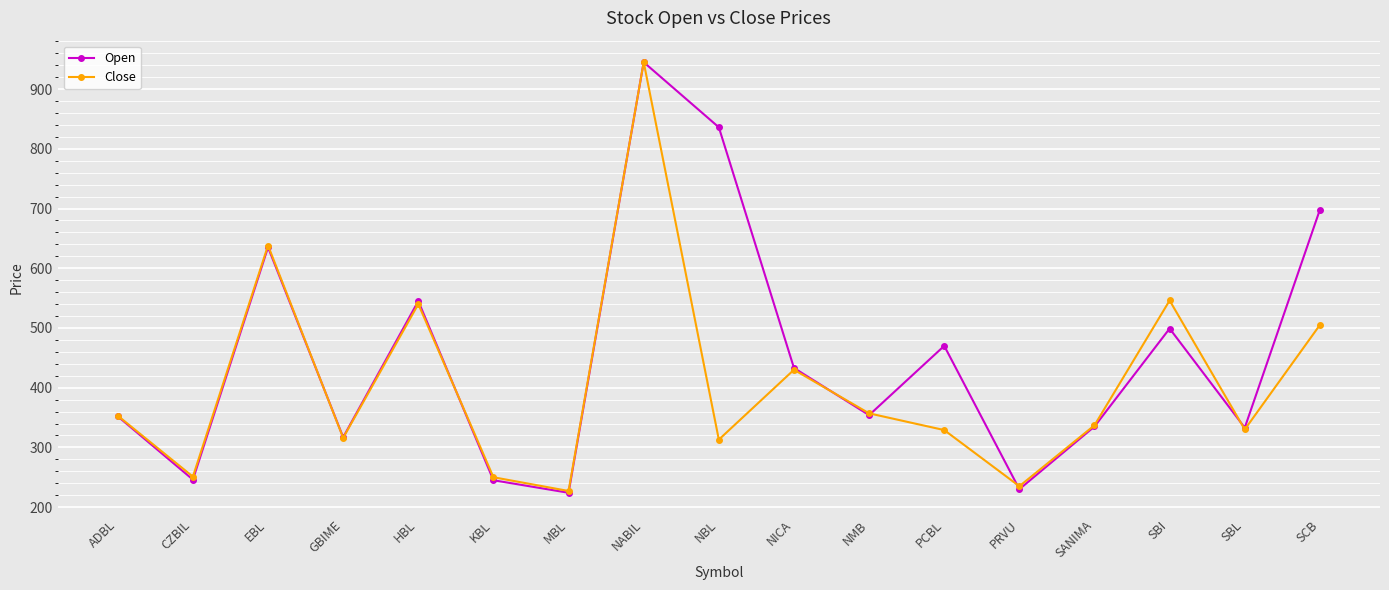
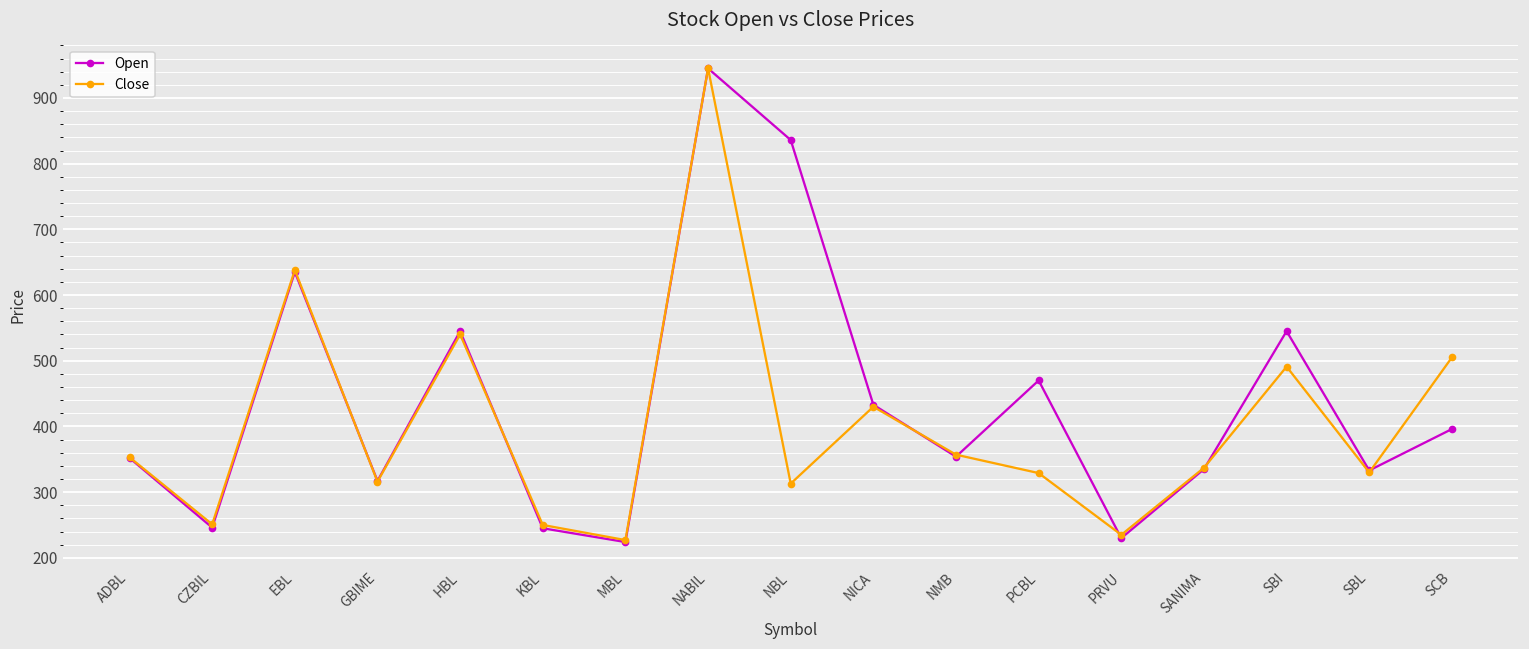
  {
    "Open": {
      "CZBIL": 250,
      "HBL": 550,
      "KBL": 250,
      "NBL": 840,
      "PCBL": 470,
      "PRVU": 230,
-     "SBI": 500,
-     "SCB": 700
+     "SBI": 550,
+     "SCB": 400
    },
    "Close": {
      "CZBIL": 250,
      "HBL": 540,
      "KBL": 250,
      "NBL": 310,
      "PCBL": 330,
      "PRVU": 240,
-     "SBI": 550,
+     "SBI": 490,
      "SCB": 510
    }
  }
